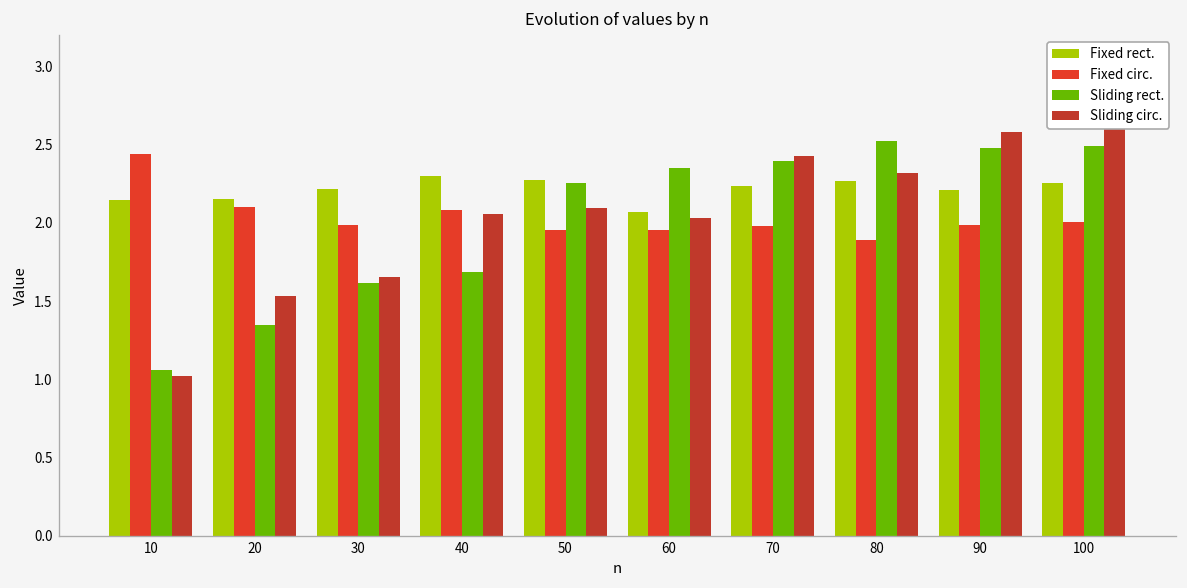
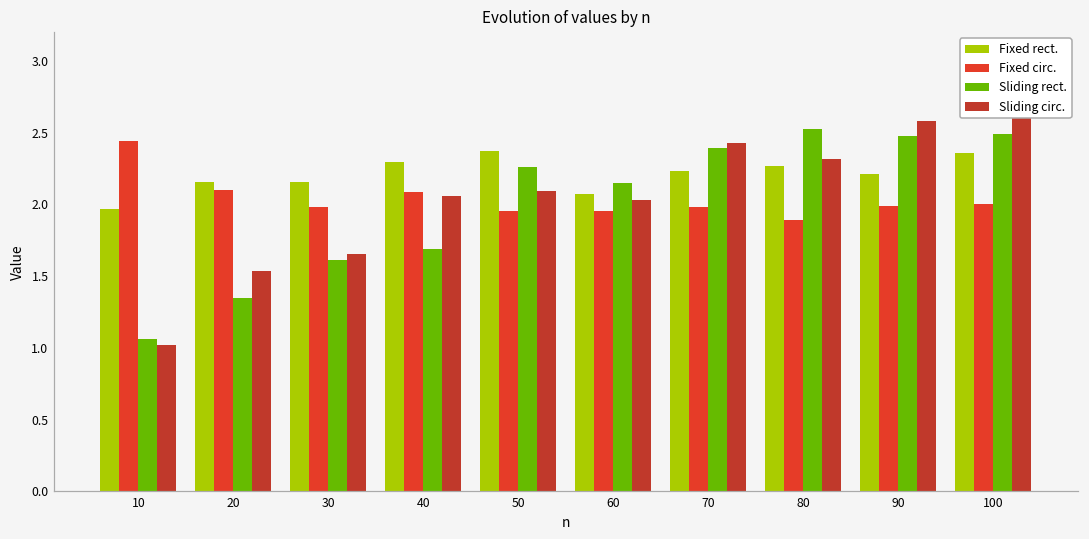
  {
    "Fixed rect.": {
-     "10": 2.15,
+     "10": 1.96,
      "20": 2.15,
-     "30": 2.22,
+     "30": 2.16,
      "40": 2.30,
-     "50": 2.28,
+     "50": 2.37,
      "60": 2.07,
      "70": 2.24,
      "80": 2.27,
      "90": 2.21,
-     "100": 2.26
+     "100": 2.36
    },
    "Sliding rect.": {
      "10": 1.06,
      "20": 1.35,
      "30": 1.61,
      "40": 1.69,
      "50": 2.26,
-     "60": 2.35,
+     "60": 2.15,
      "70": 2.39,
      "80": 2.53,
      "90": 2.48,
      "100": 2.49
    }
  }
